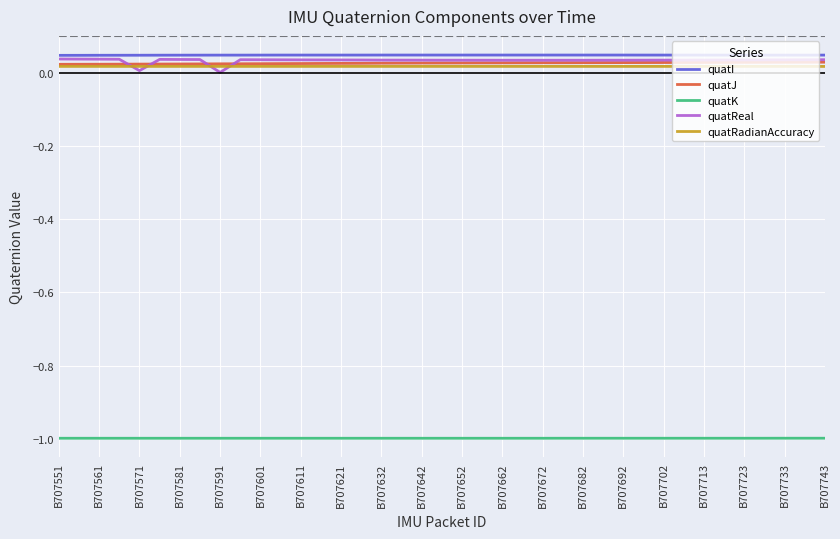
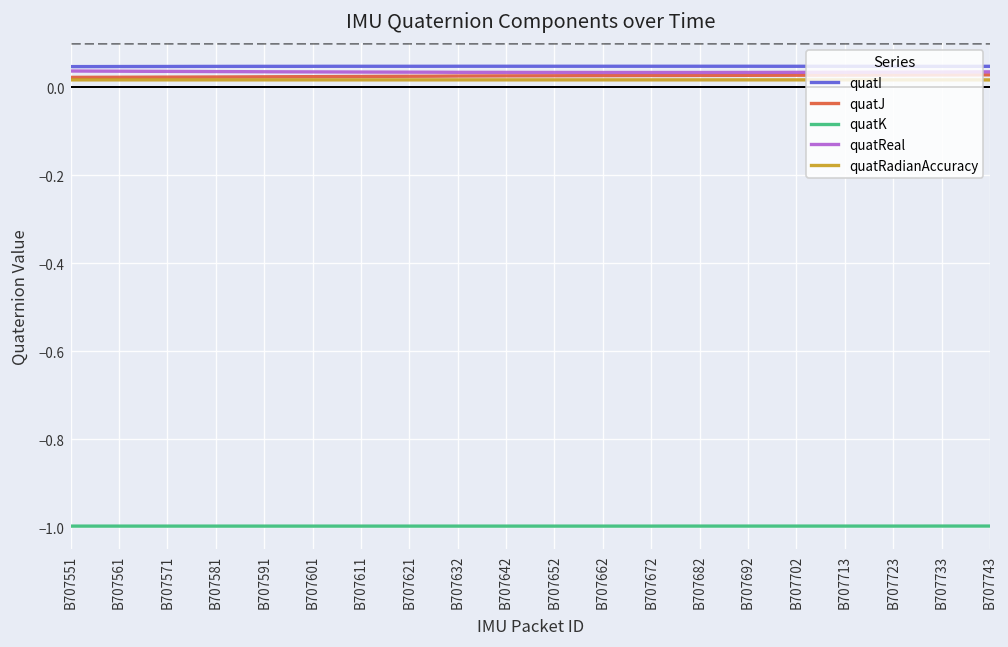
  {
    "quatI": {
      "B707551": 0.05,
      "B707561": 0.05,
      "B707571": 0.05,
      "B707581": 0.05,
      "B707591": 0.05,
      "B707601": 0.05,
      "B707611": 0.05,
      "B707621": 0.05,
      "B707632": 0.05,
      "B707642": 0.05,
      "B707652": 0.05,
      "B707662": 0.05,
      "B707672": 0.05,
      "B707682": 0.05,
      "B707692": 0.05,
      "B707702": 0.05,
      "B707743": 0.05
    },
    "quatJ": {
      "B707591": 0.02,
      "B707601": 0.02,
      "B707611": 0.02,
      "B707621": 0.03,
      "B707632": 0.03,
      "B707642": 0.03,
      "B707652": 0.03,
      "B707662": 0.03,
      "B707672": 0.03
    },
    "quatK": {
      "B707551": -1.00,
      "B707561": -1.00,
      "B707571": -1.00,
      "B707581": -1.00,
      "B707591": -1.00,
      "B707601": -1.00,
      "B707611": -1.00,
      "B707621": -1.00,
      "B707632": -1.00,
      "B707642": -1.00,
      "B707652": -1.00,
      "B707662": -1.00,
      "B707672": -1.00,
      "B707682": -1.00,
      "B707692": -1.00,
      "B707702": -1.00,
      "B707713": -1.00,
      "B707723": -1.00,
      "B707733": -1.00,
      "B707743": -1.00
    },
    "quatReal": {
      "B707551": 0.04,
      "B707561": 0.04,
-     "B707571": 0.01,
+     "B707571": 0.04,
      "B707581": 0.04,
-     "B707591": 0.00,
+     "B707591": 0.04,
      "B707601": 0.04,
      "B707611": 0.03,
      "B707621": 0.03,
      "B707632": 0.03,
      "B707642": 0.03,
      "B707652": 0.03,
      "B707662": 0.03,
      "B707672": 0.03
    },
    "quatRadianAccuracy": {
      "B707591": 0.02,
      "B707601": 0.02,
      "B707611": 0.02,
      "B707621": 0.02,
      "B707632": 0.02,
      "B707642": 0.02,
      "B707652": 0.02,
      "B707662": 0.02,
      "B707672": 0.02,
      "B707682": 0.02,
      "B707692": 0.02,
      "B707702": 0.02,
      "B707743": 0.02
    }
  }
